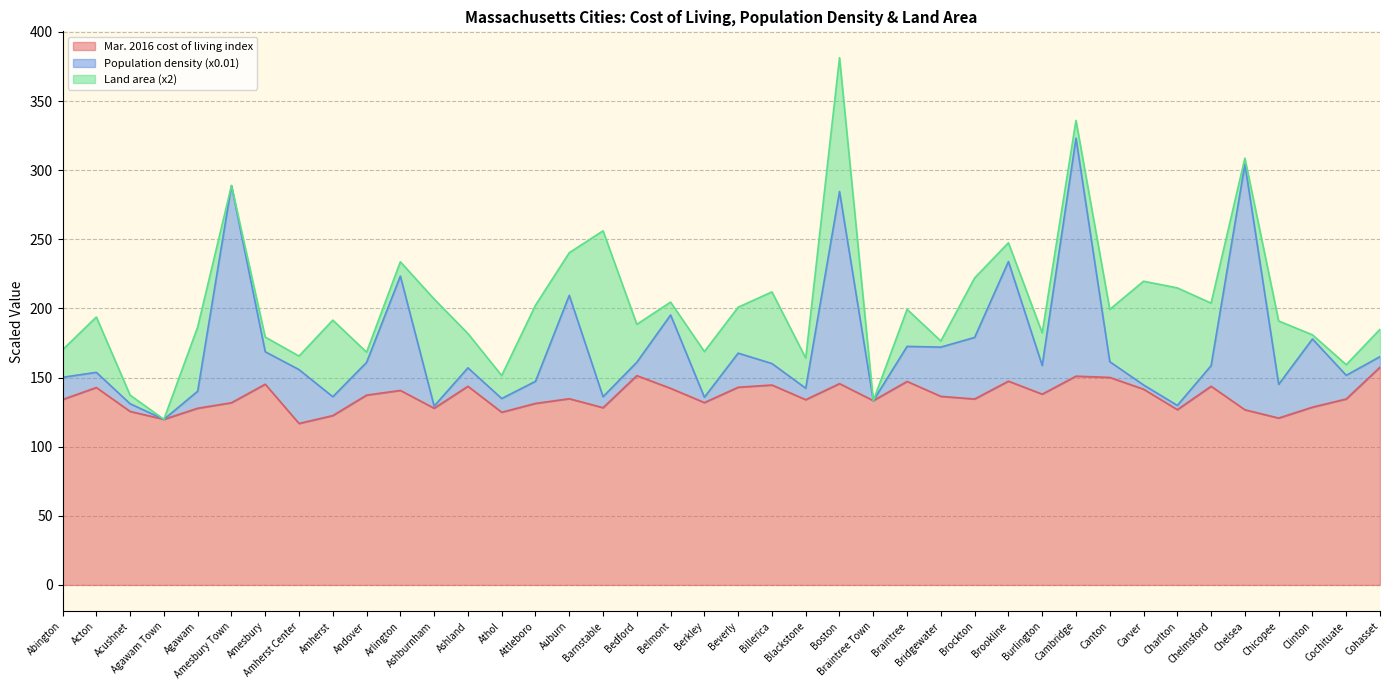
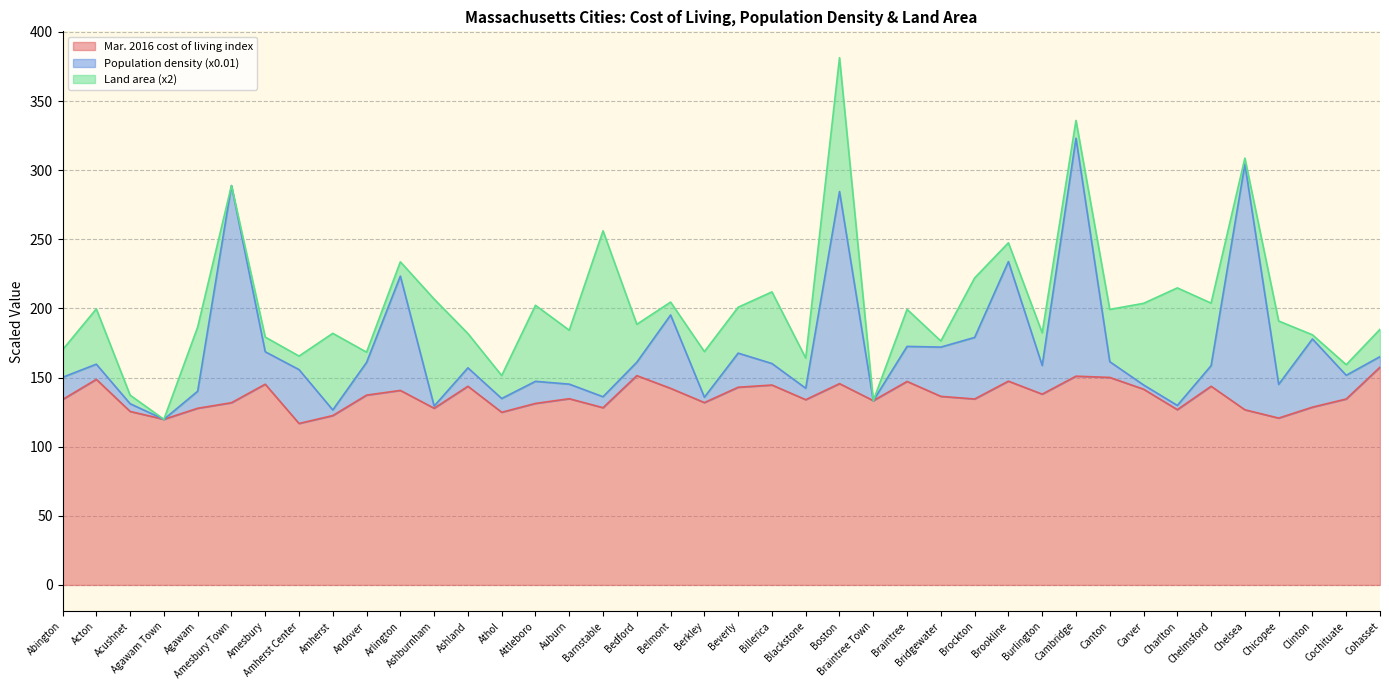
  {
    "Mar. 2016 cost of living index": {
      "Abington": 134,
-     "Acton": 143,
+     "Acton": 149,
      "Acushnet": 126,
      "Agawam": 128,
      "Amesbury Town": 132,
      "Amesbury": 145,
      "Amherst Center": 117,
      "Amherst": 123,
      "Andover": 137,
      "Arlington": 141,
      "Ashland": 144,
      "Athol": 125,
      "Attleboro": 131,
      "Auburn": 135,
      "Barnstable": 128,
      "Bedford": 151,
      "Belmont": 142,
      "Berkley": 132,
      "Beverly": 143,
      "Billerica": 145,
      "Blackstone": 134,
      "Boston": 146,
      "Braintree": 147,
      "Bridgewater": 136,
      "Brockton": 135,
      "Brookline": 147,
      "Burlington": 138,
      "Cambridge": 151,
      "Canton": 150,
      "Carver": 142,
      "Charlton": 127,
      "Chelmsford": 144,
      "Chelsea": 127,
      "Chicopee": 121,
      "Clinton": 129,
      "Cochituate": 135,
      "Cohasset": 158
    },
    "Population density (x0.01)": {
      "Abington": 16,
      "Acton": 11,
      "Acushnet": 6,
      "Agawam": 12,
      "Amesbury": 23,
      "Amherst Center": 39,
-     "Amherst": 14,
+     "Amherst": 4,
      "Andover": 24,
      "Arlington": 83,
      "Ashland": 13,
      "Athol": 10,
      "Attleboro": 16,
-     "Auburn": 75,
+     "Auburn": 11,
      "Barnstable": 8,
      "Bedford": 10,
      "Belmont": 53,
      "Berkley": 4,
      "Beverly": 25,
      "Billerica": 16,
      "Blackstone": 8,
      "Boston": 139,
      "Braintree": 25,
      "Bridgewater": 36,
      "Brockton": 45,
      "Brookline": 86,
      "Burlington": 21,
      "Cambridge": 172,
      "Canton": 11,
      "Carver": 3,
      "Charlton": 3,
      "Chelmsford": 15,
      "Chelsea": 178,
      "Chicopee": 24,
      "Clinton": 49,
      "Cochituate": 17,
      "Cohasset": 8
    },
    "Land area (x2)": {
      "Abington": 20,
      "Acton": 40,
      "Acushnet": 6,
      "Agawam": 46,
      "Amesbury": 11,
      "Amherst Center": 10,
      "Amherst": 55,
      "Andover": 7,
      "Arlington": 10,
      "Ashburnham": 77,
      "Ashland": 25,
      "Athol": 17,
      "Attleboro": 55,
-     "Auburn": 31,
+     "Auburn": 39,
      "Barnstable": 120,
      "Bedford": 27,
      "Belmont": 9,
      "Berkley": 33,
      "Beverly": 33,
      "Billerica": 52,
      "Blackstone": 22,
      "Boston": 97,
      "Braintree": 27,
      "Bridgewater": 4,
      "Brockton": 43,
      "Brookline": 14,
      "Burlington": 24,
      "Cambridge": 13,
      "Canton": 38,
-     "Carver": 75,
+     "Carver": 59,
      "Charlton": 85,
      "Chelmsford": 45,
      "Chelsea": 4,
      "Chicopee": 46,
      "Clinton": 3,
      "Cochituate": 8,
      "Cohasset": 20
    }
  }
